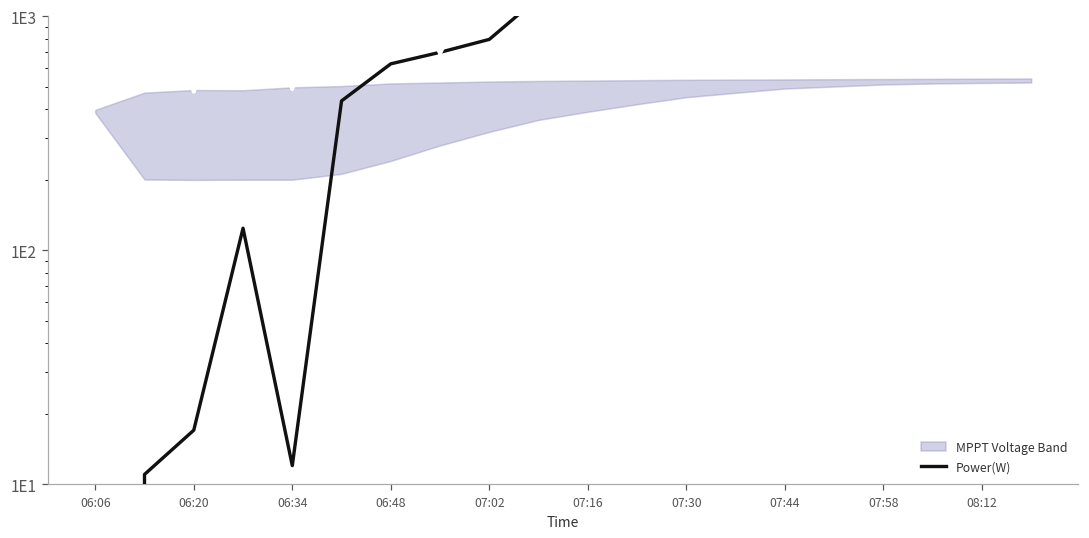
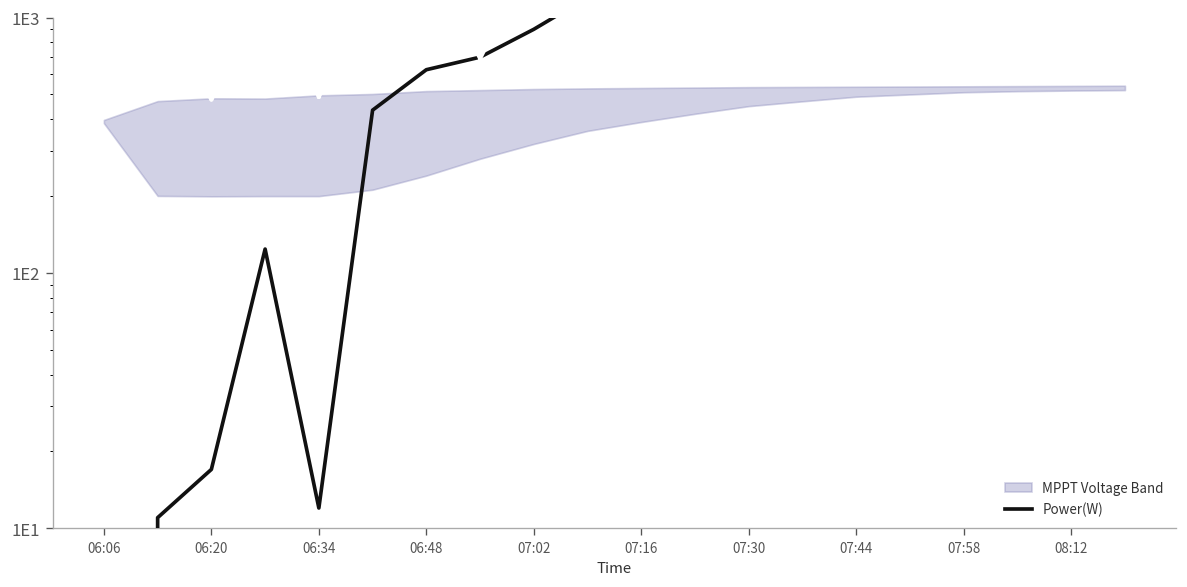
  {
    "Power(W)": {
      "06:20": 17,
      "06:34": 12,
      "06:48": 630,
-     "07:02": 800
+     "07:02": 900
    }
  }
